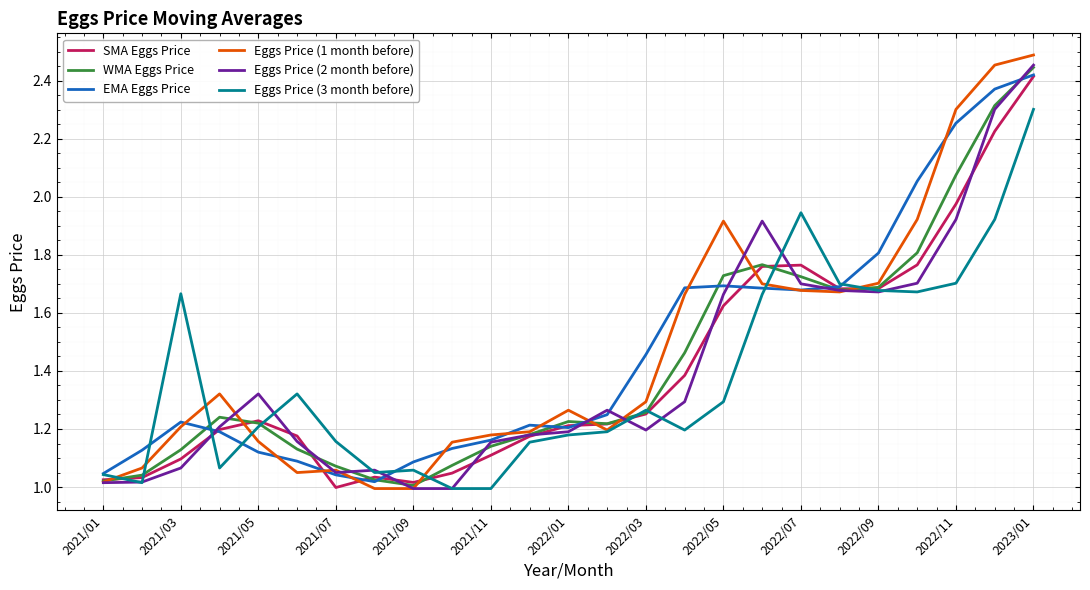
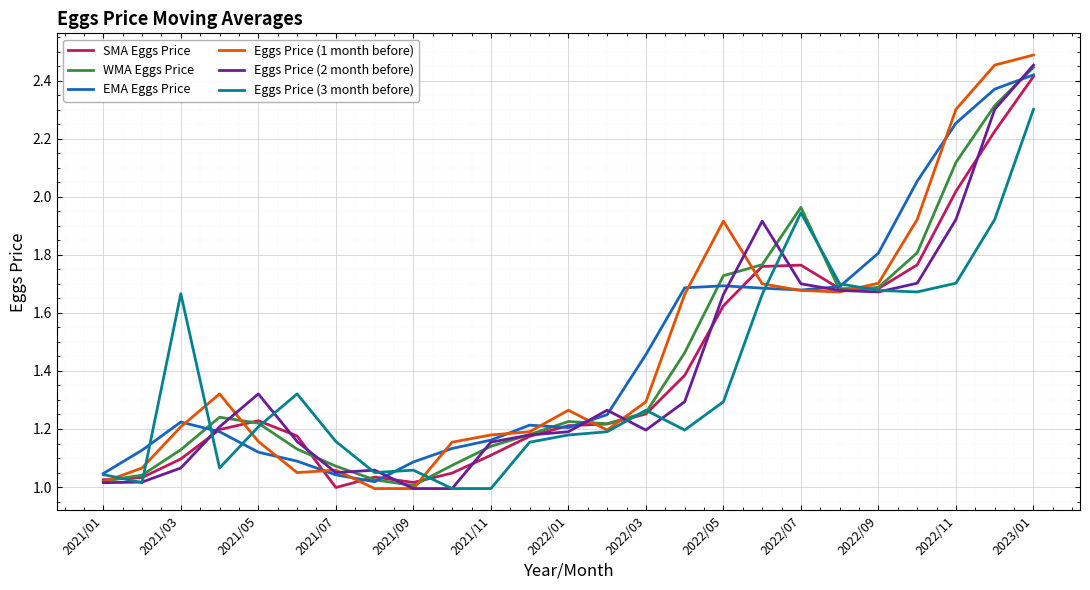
  {
    "SMA Eggs Price": {
      "2021/03": 1.10,
      "2021/07": 1.00,
      "2021/09": 1.02,
      "2021/11": 1.11,
      "2022/05": 1.62,
      "2022/07": 1.76,
-     "2022/11": 1.97
+     "2022/11": 2.02
    },
    "WMA Eggs Price": {
      "2021/03": 1.13,
      "2021/07": 1.07,
      "2021/09": 1.01,
      "2021/11": 1.14,
      "2022/01": 1.23,
      "2022/05": 1.73,
-     "2022/07": 1.72,
-     "2022/11": 2.07
+     "2022/07": 1.96,
+     "2022/11": 2.12
    },
    "EMA Eggs Price": {
      "2021/03": 1.22,
      "2021/05": 1.12,
      "2021/09": 1.09,
      "2022/03": 1.46,
      "2022/05": 1.69,
      "2022/09": 1.81,
      "2022/11": 2.25
    },
    "Eggs Price (1 month before)": {
      "2021/03": 1.21,
      "2021/05": 1.16,
      "2021/11": 1.18,
      "2022/01": 1.26,
      "2022/03": 1.29,
      "2022/05": 1.92,
      "2022/09": 1.70,
      "2022/11": 2.30,
      "2023/01": 2.49
    },
    "Eggs Price (2 month before)": {
      "2021/03": 1.07,
      "2021/05": 1.32,
      "2022/01": 1.19,
      "2022/03": 1.20,
      "2022/05": 1.66,
      "2022/07": 1.70,
      "2022/11": 1.92
    },
    "Eggs Price (3 month before)": {
      "2021/03": 1.67,
      "2021/05": 1.21,
      "2021/07": 1.16,
      "2021/09": 1.06,
      "2021/11": 0.99,
      "2022/01": 1.18,
      "2022/05": 1.29,
      "2022/07": 1.94,
      "2022/11": 1.70,
      "2023/01": 2.30
    }
  }
